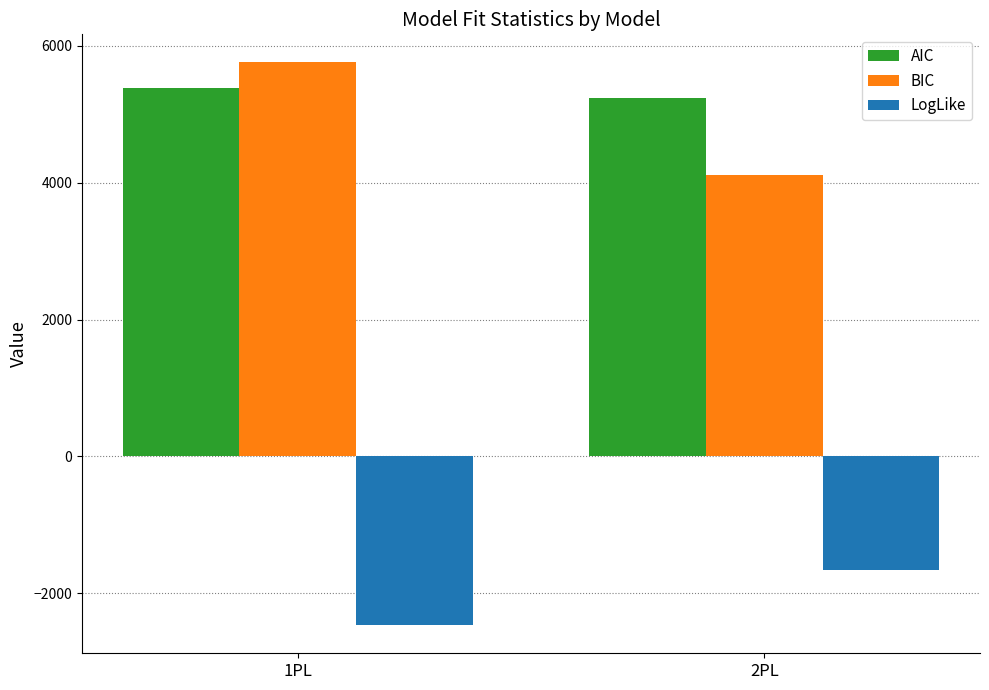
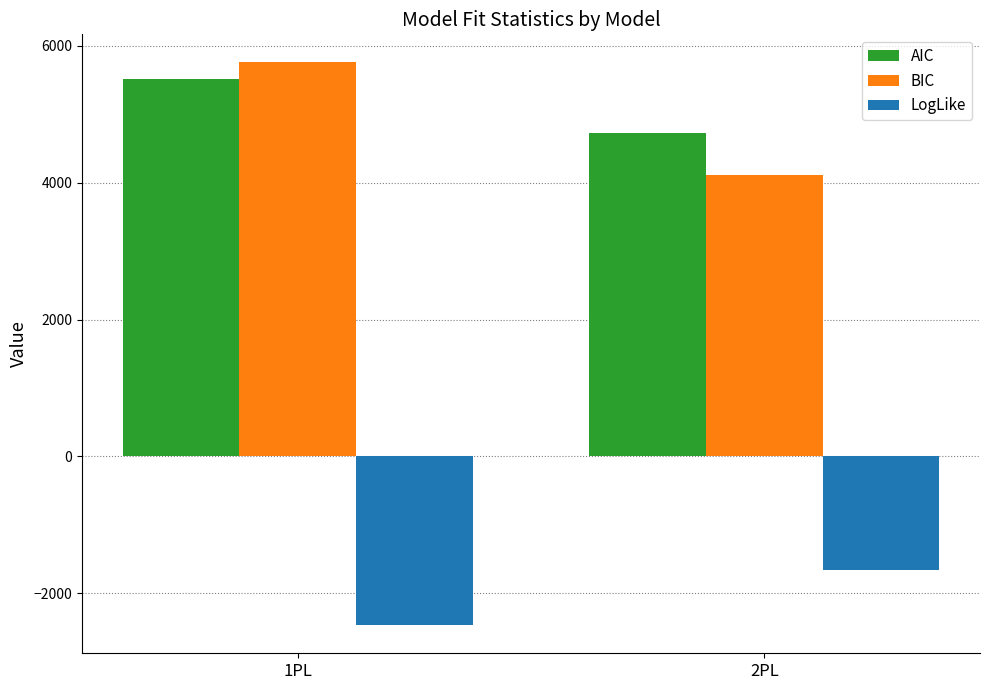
  {
    "AIC": {
-     "1PL": 5400,
-     "2PL": 5200
+     "1PL": 5500,
+     "2PL": 4700
    },
    "BIC": {
      "1PL": 5800,
      "2PL": 4100
    },
    "LogLike": {
      "1PL": -2500,
      "2PL": -1700
    }
  }
